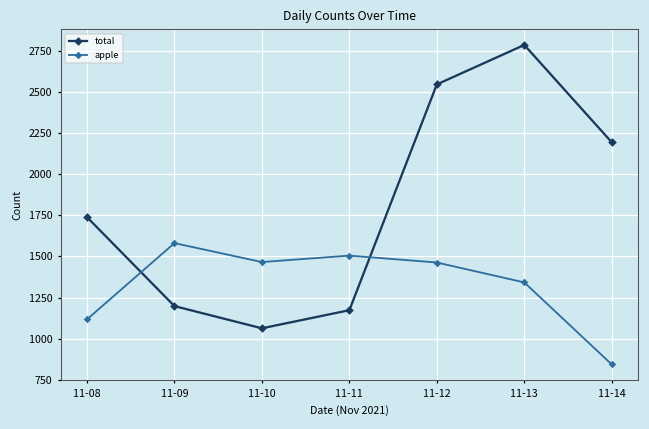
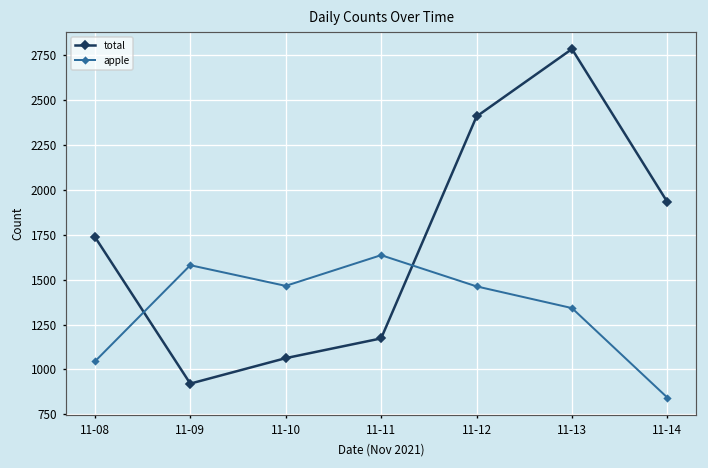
  {
    "total": {
      "11-08": 1740,
-     "11-09": 1200,
+     "11-09": 920,
      "11-10": 1060,
      "11-11": 1170,
-     "11-12": 2550,
+     "11-12": 2410,
      "11-13": 2790,
-     "11-14": 2190
+     "11-14": 1930
    },
    "apple": {
-     "11-08": 1120,
+     "11-08": 1040,
      "11-09": 1580,
      "11-10": 1470,
-     "11-11": 1510,
+     "11-11": 1640,
      "11-12": 1460,
      "11-13": 1340,
      "11-14": 840
    }
  }
